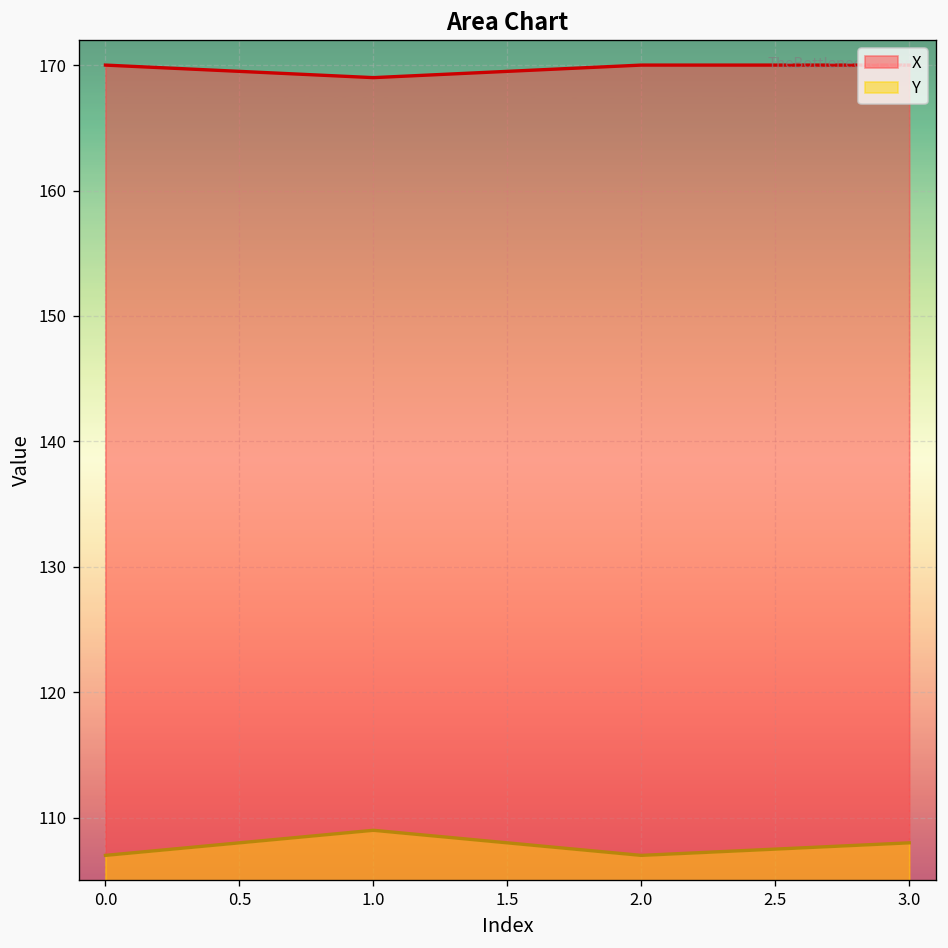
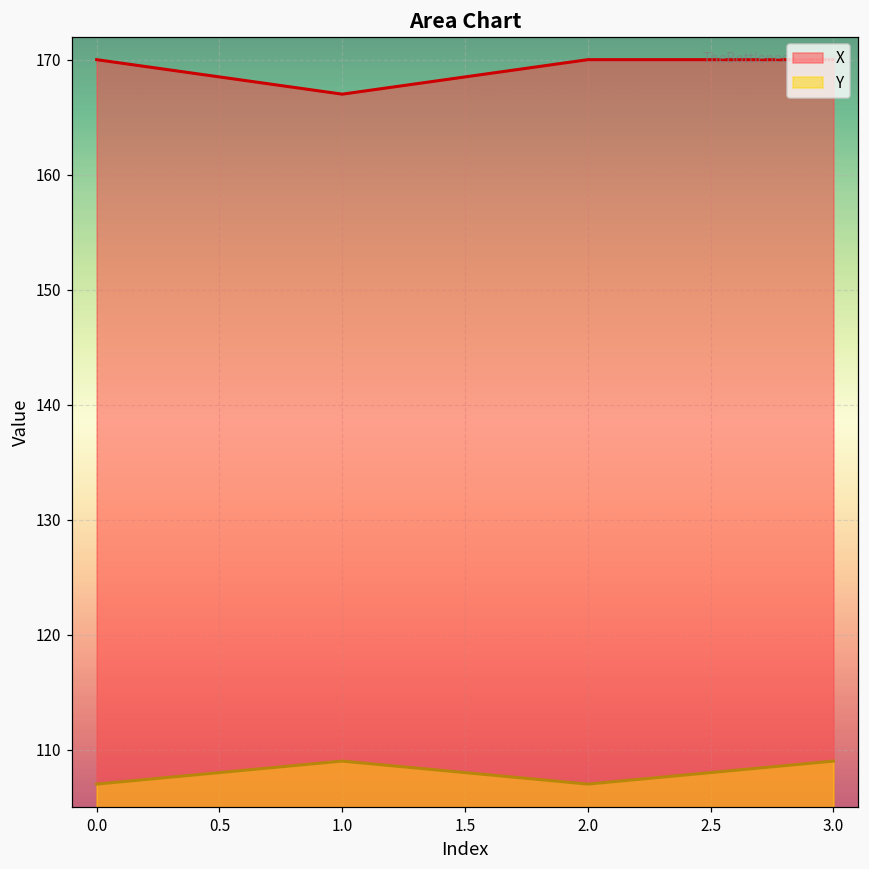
  {
    "X": {
      "0.0": 170,
-     "1.0": 169,
+     "1.0": 167,
      "2.0": 170
    },
    "Y": {
      "0.0": 107,
      "1.0": 109,
      "2.0": 107,
-     "3.0": 108
+     "3.0": 109
    }
  }
